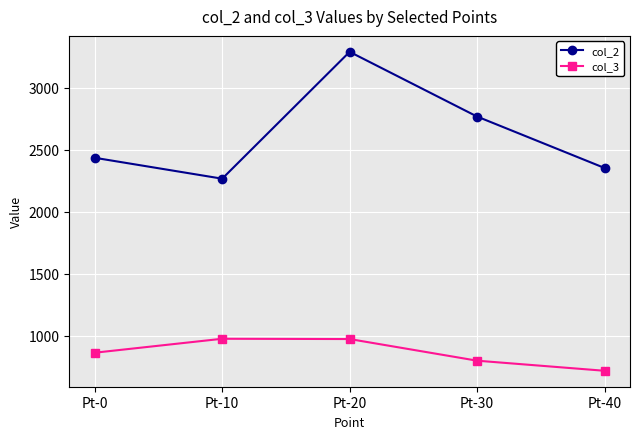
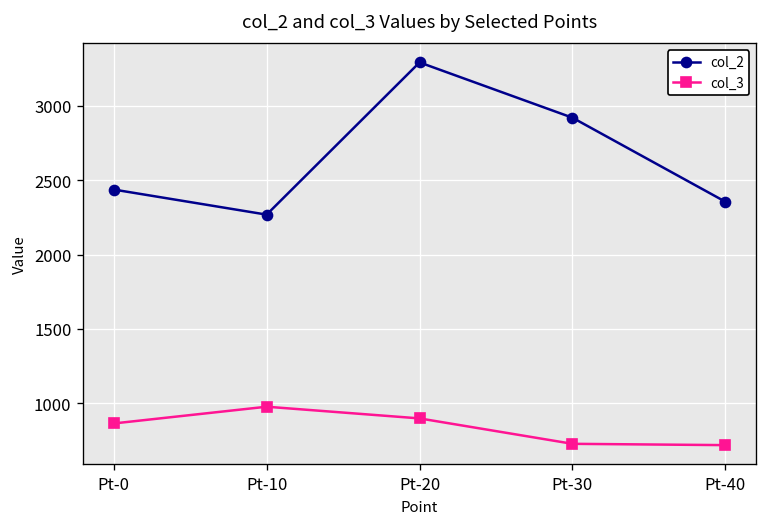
  {
    "col_2": {
      "Pt-0": 2440,
      "Pt-10": 2270,
      "Pt-20": 3290,
-     "Pt-30": 2770,
+     "Pt-30": 2920,
      "Pt-40": 2350
    },
    "col_3": {
      "Pt-0": 870,
      "Pt-10": 980,
-     "Pt-20": 980,
-     "Pt-30": 800,
+     "Pt-20": 900,
+     "Pt-30": 730,
      "Pt-40": 720
    }
  }
